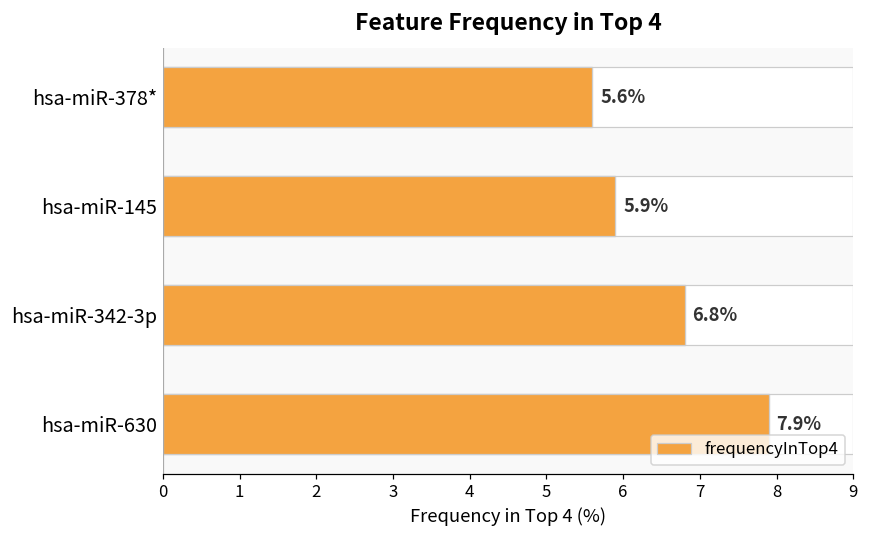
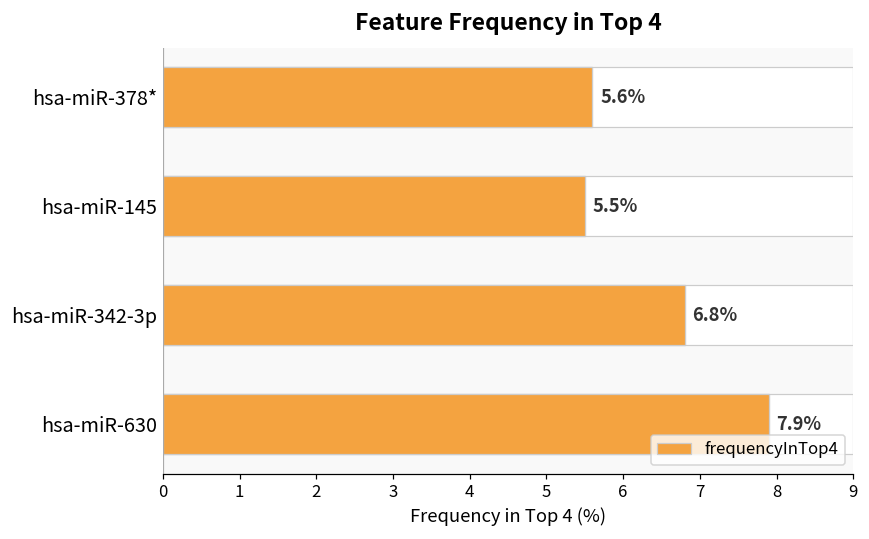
  {
    "frequencyInTop4": {
-     "hsa-miR-145": "5.9%"
+     "hsa-miR-145": "5.5%"
    }
  }
